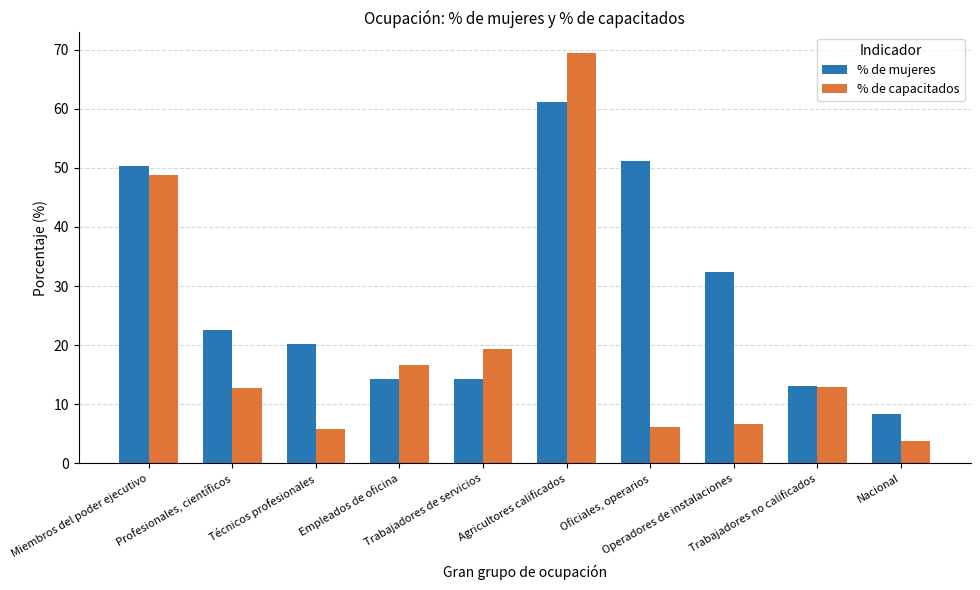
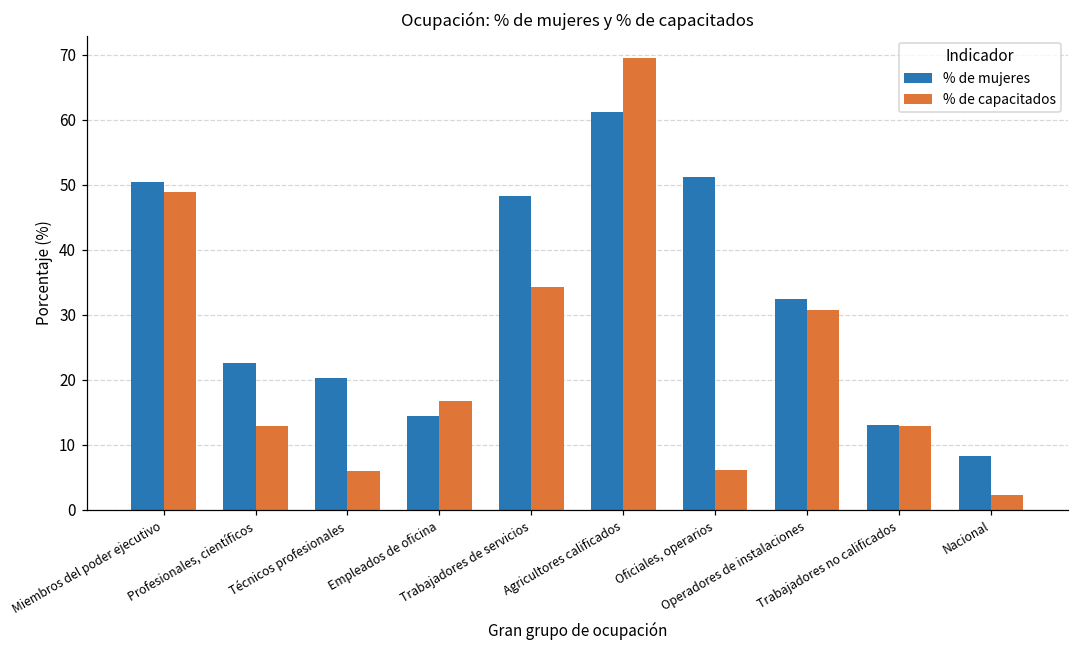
  {
    "% de mujeres": {
      "Miembros del poder ejecutivo": 50,
      "Profesionales, científicos": 23,
      "Técnicos profesionales": 20,
      "Empleados de oficina": 14,
-     "Trabajadores de servicios": 14,
+     "Trabajadores de servicios": 48,
      "Agricultores calificados": 61,
      "Oficiales, operarios": 51,
      "Operadores de instalaciones": 32,
      "Trabajadores no calificados": 13,
      "Nacional": 8
    },
    "% de capacitados": {
      "Miembros del poder ejecutivo": 49,
      "Profesionales, científicos": 13,
      "Técnicos profesionales": 6,
      "Empleados de oficina": 17,
-     "Trabajadores de servicios": 19,
+     "Trabajadores de servicios": 34,
      "Agricultores calificados": 69,
      "Oficiales, operarios": 6,
-     "Operadores de instalaciones": 7,
+     "Operadores de instalaciones": 31,
      "Trabajadores no calificados": 13,
-     "Nacional": 4
+     "Nacional": 2
    }
  }
